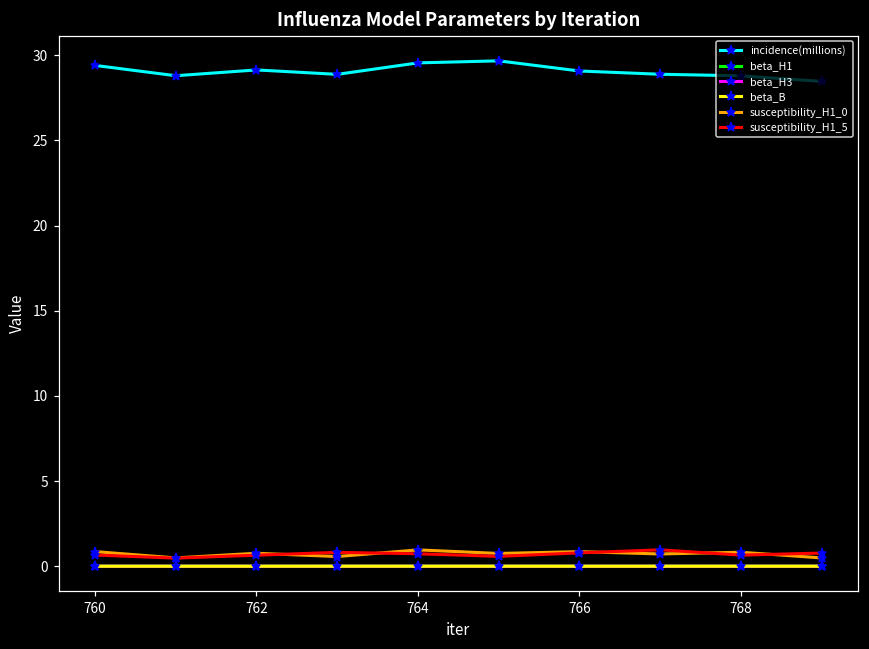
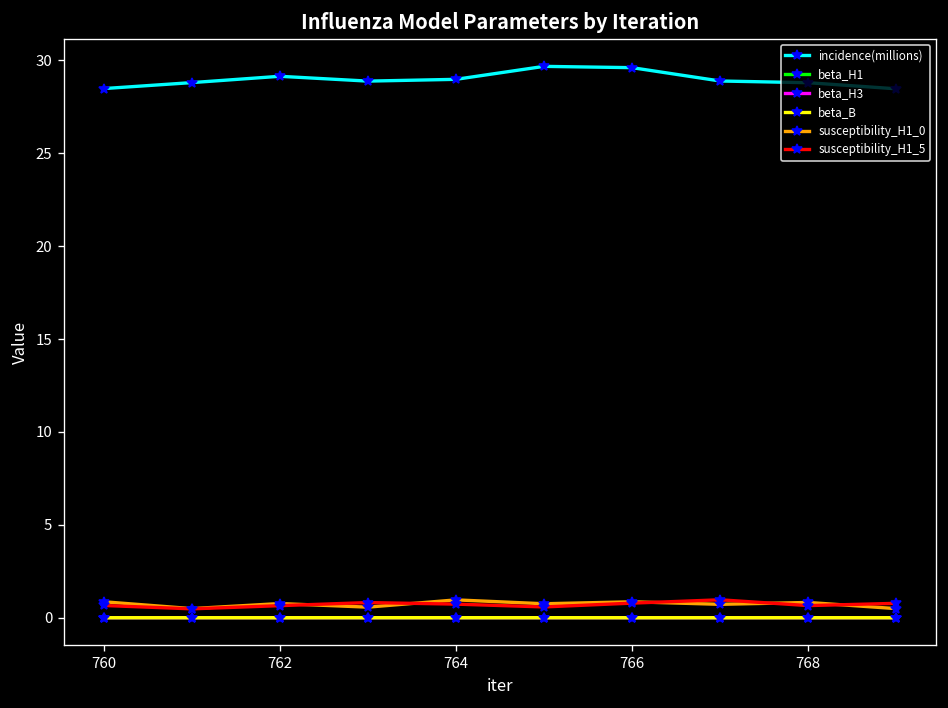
  {
    "incidence(millions)": {
-     "760": 29.4,
+     "760": 28.5,
      "762": 29.1,
-     "764": 29.6,
-     "766": 29.1
+     "764": 29.0,
+     "766": 29.6
    },
    "beta_B": {
      "760": 0.0,
      "762": 0.0,
      "764": 0.0,
      "766": 0.0,
      "768": 0.0
    },
    "susceptibility_H1_0": {
      "760": 0.9,
      "764": 1.0,
      "768": 0.8
    },
    "susceptibility_H1_5": {
      "760": 0.7,
      "764": 0.7,
      "768": 0.7
    }
  }
